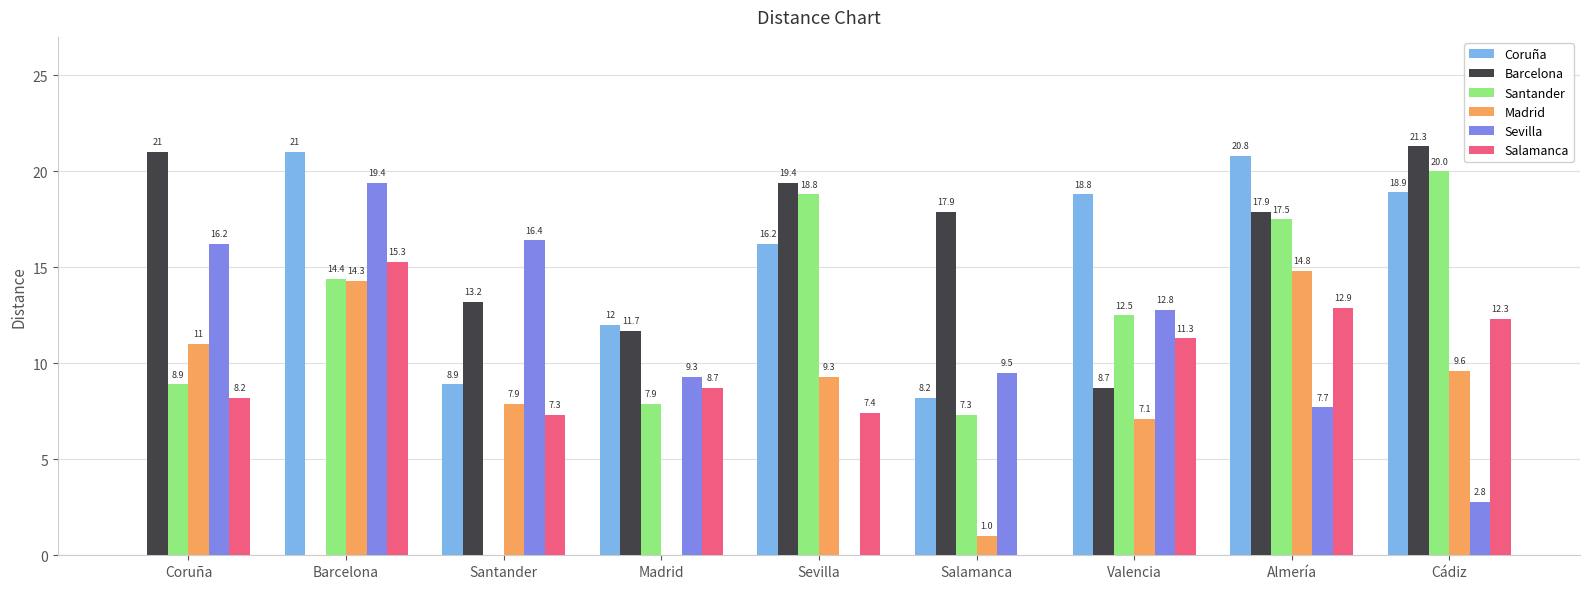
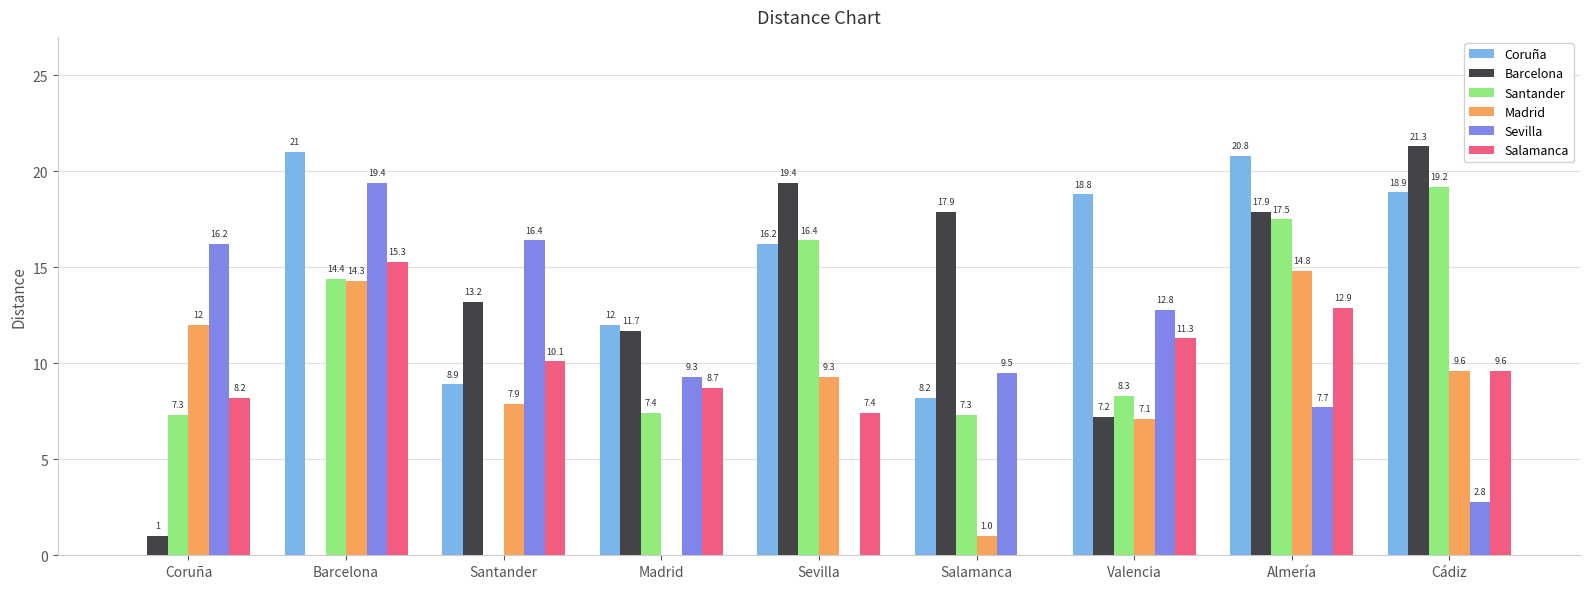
  {
    "Barcelona": {
-     "Coruña": 21,
+     "Coruña": 1,
      "Santander": 13.2,
      "Madrid": 11.7,
      "Sevilla": 19.4,
      "Salamanca": 17.9,
-     "Valencia": 8.7,
+     "Valencia": 7.2,
      "Almería": 17.9,
      "Cádiz": 21.3
    },
    "Santander": {
-     "Coruña": 8.9,
+     "Coruña": 7.3,
      "Barcelona": 14.4,
-     "Madrid": 7.9,
-     "Sevilla": 18.8,
+     "Madrid": 7.4,
+     "Sevilla": 16.4,
      "Salamanca": 7.3,
-     "Valencia": 12.5,
+     "Valencia": 8.3,
      "Almería": 17.5,
-     "Cádiz": 20.0
+     "Cádiz": 19.2
    },
    "Madrid": {
-     "Coruña": 11,
+     "Coruña": 12,
      "Barcelona": 14.3,
      "Santander": 7.9,
      "Sevilla": 9.3,
      "Salamanca": 1.0,
      "Valencia": 7.1,
      "Almería": 14.8,
      "Cádiz": 9.6
    },
    "Salamanca": {
      "Coruña": 8.2,
      "Barcelona": 15.3,
-     "Santander": 7.3,
+     "Santander": 10.1,
      "Madrid": 8.7,
      "Sevilla": 7.4,
      "Valencia": 11.3,
      "Almería": 12.9,
-     "Cádiz": 12.3
+     "Cádiz": 9.6
    }
  }
